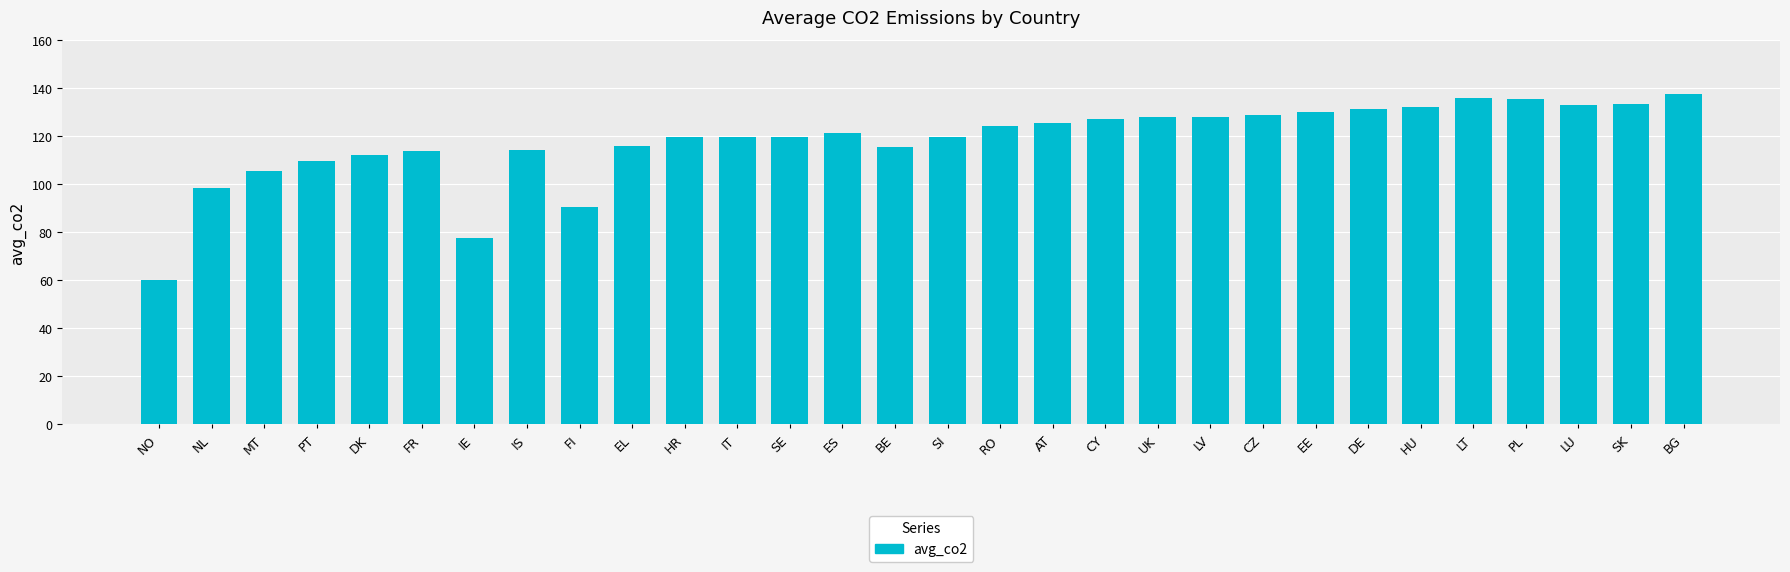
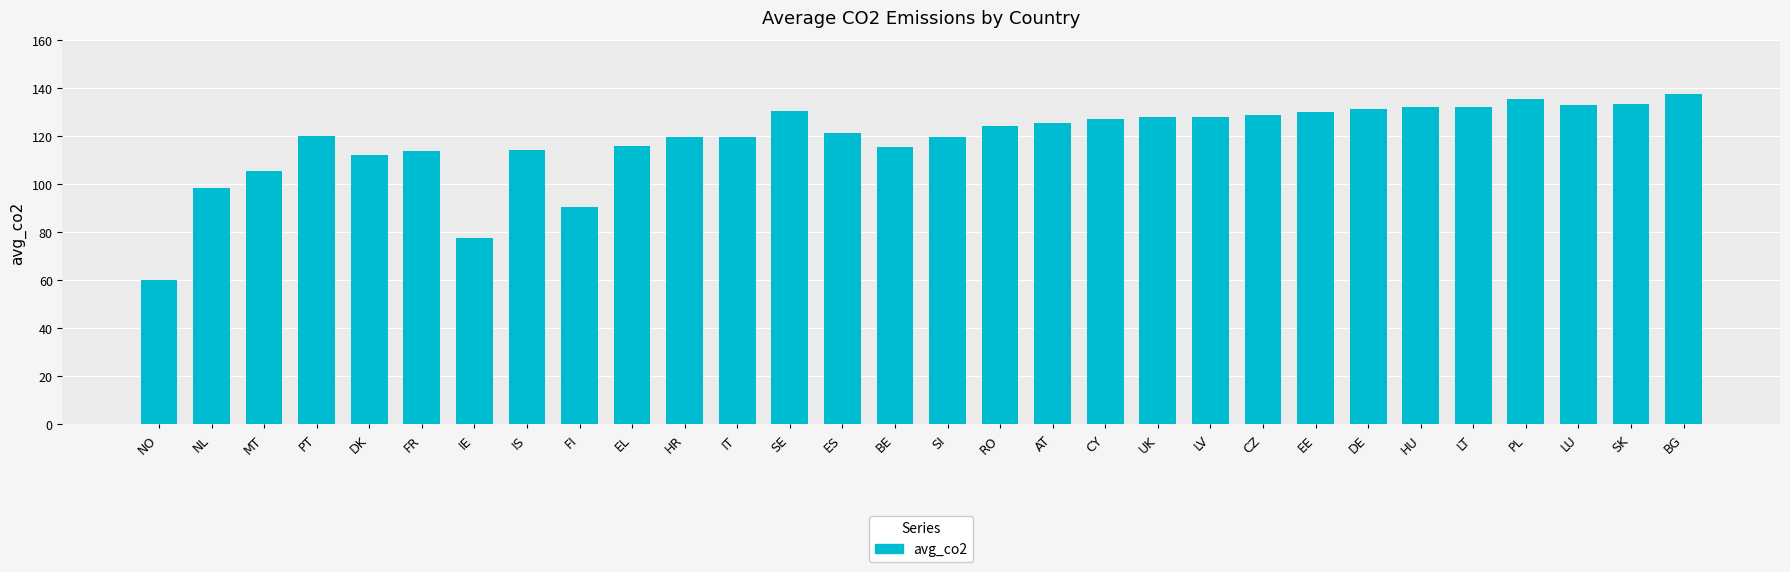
  {
    "NO": 60,
    "NL": 98,
    "MT": 105,
-   "PT": 109,
+   "PT": 120,
    "DK": 112,
    "FR": 114,
    "IE": 78,
    "IS": 114,
    "FI": 90,
    "EL": 116,
    "HR": 119,
    "IT": 119,
-   "SE": 120,
+   "SE": 130,
    "ES": 121,
    "BE": 115,
    "SI": 120,
    "RO": 124,
    "AT": 126,
    "CY": 127,
    "UK": 128,
    "LV": 128,
    "CZ": 129,
    "EE": 130,
    "DE": 131,
    "HU": 132,
-   "LT": 136,
+   "LT": 132,
    "PL": 135,
    "LU": 133,
    "SK": 133,
    "BG": 138
  }
